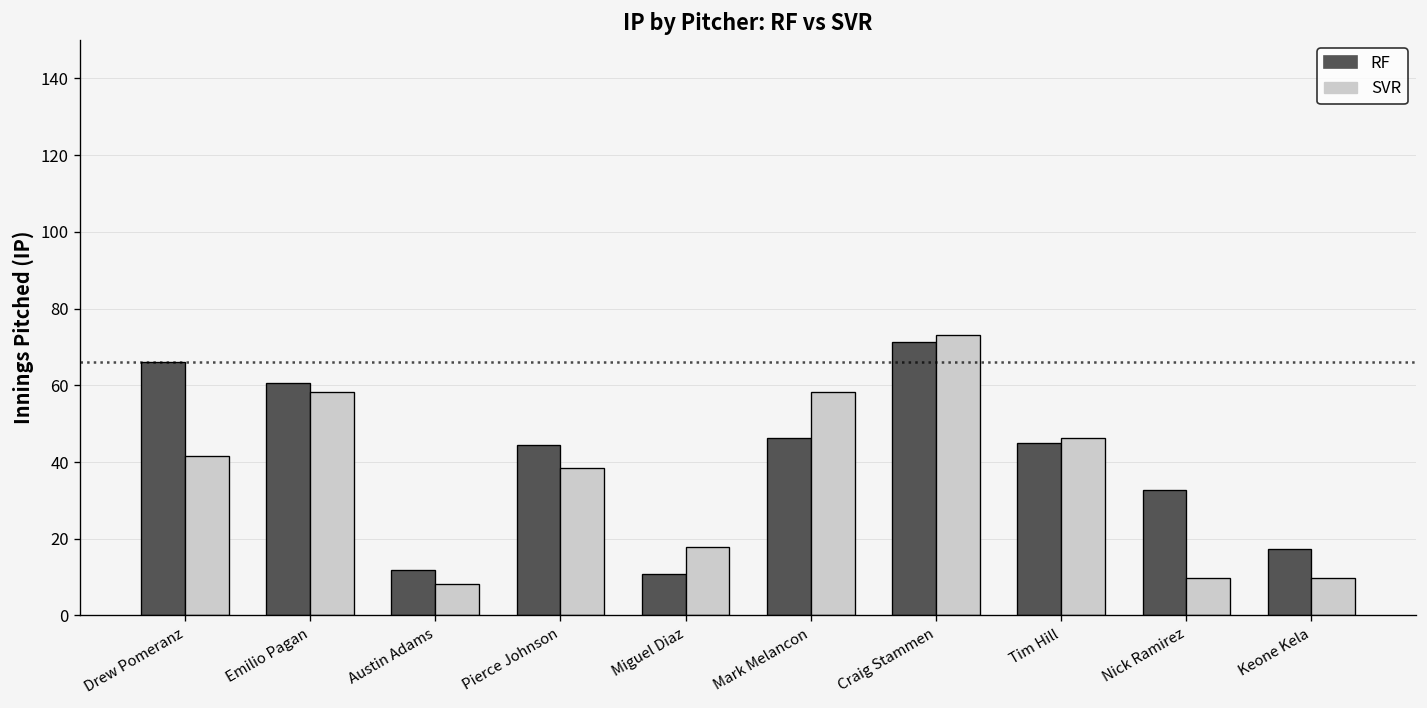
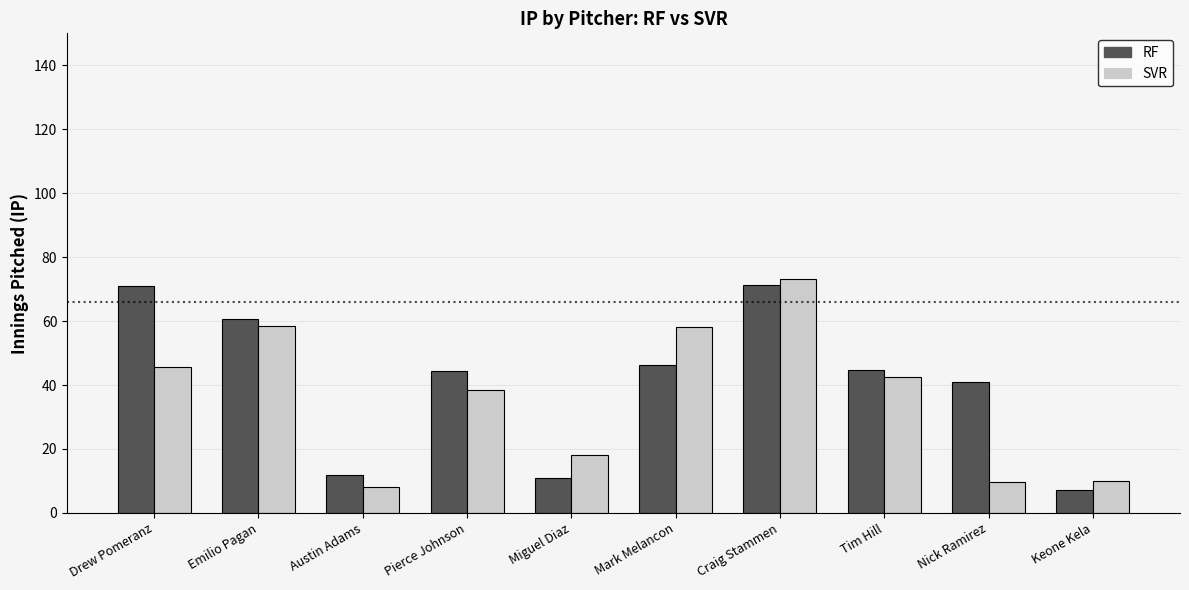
  {
    "RF": {
-     "Drew Pomeranz": 66,
+     "Drew Pomeranz": 71,
      "Emilio Pagan": 61,
      "Austin Adams": 12,
      "Pierce Johnson": 45,
      "Miguel Diaz": 11,
      "Mark Melancon": 46,
      "Craig Stammen": 71,
      "Tim Hill": 45,
-     "Nick Ramirez": 33,
-     "Keone Kela": 17
+     "Nick Ramirez": 41,
+     "Keone Kela": 7
    },
    "SVR": {
-     "Drew Pomeranz": 42,
+     "Drew Pomeranz": 46,
      "Emilio Pagan": 58,
      "Austin Adams": 8,
      "Pierce Johnson": 38,
      "Miguel Diaz": 18,
      "Mark Melancon": 58,
      "Craig Stammen": 73,
-     "Tim Hill": 46,
+     "Tim Hill": 42,
      "Nick Ramirez": 10,
      "Keone Kela": 10
    }
  }
